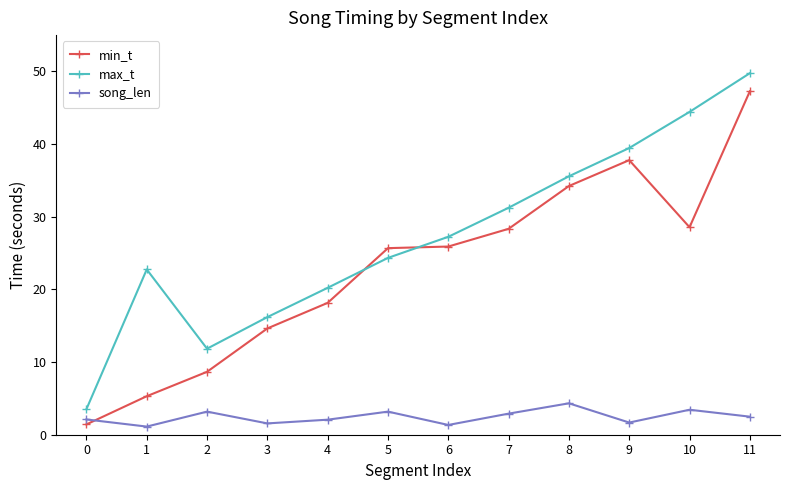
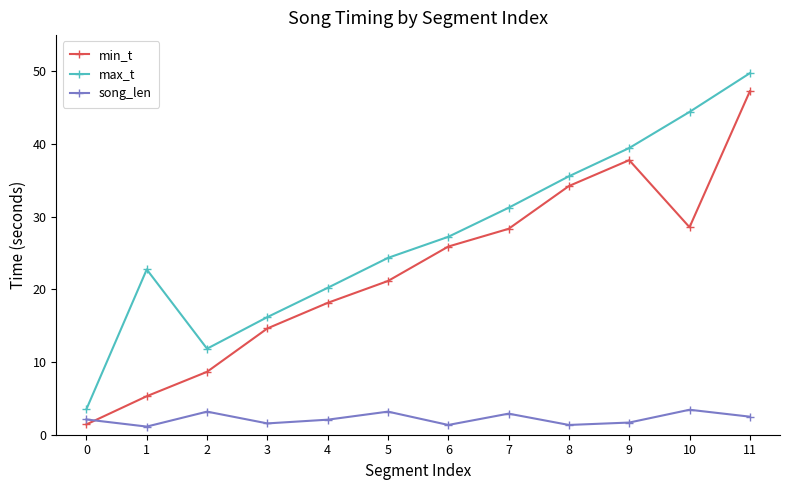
  {
    "min_t": {
      "0": 1,
      "1": 5,
      "2": 9,
      "3": 15,
      "4": 18,
-     "5": 26,
+     "5": 21,
      "6": 26,
      "7": 28,
      "8": 34,
      "9": 38,
      "10": 29,
      "11": 47
    },
    "max_t": {
      "0": 4,
      "1": 23,
      "2": 12,
      "3": 16,
      "4": 20,
      "5": 24,
      "6": 27,
      "7": 31,
      "8": 36,
      "9": 39,
      "10": 44,
      "11": 50
    },
    "song_len": {
      "0": 2,
      "1": 1,
      "2": 3,
      "3": 2,
      "4": 2,
      "5": 3,
      "6": 1,
      "7": 3,
-     "8": 4,
+     "8": 1,
      "9": 2,
      "10": 3,
      "11": 2
    }
  }
